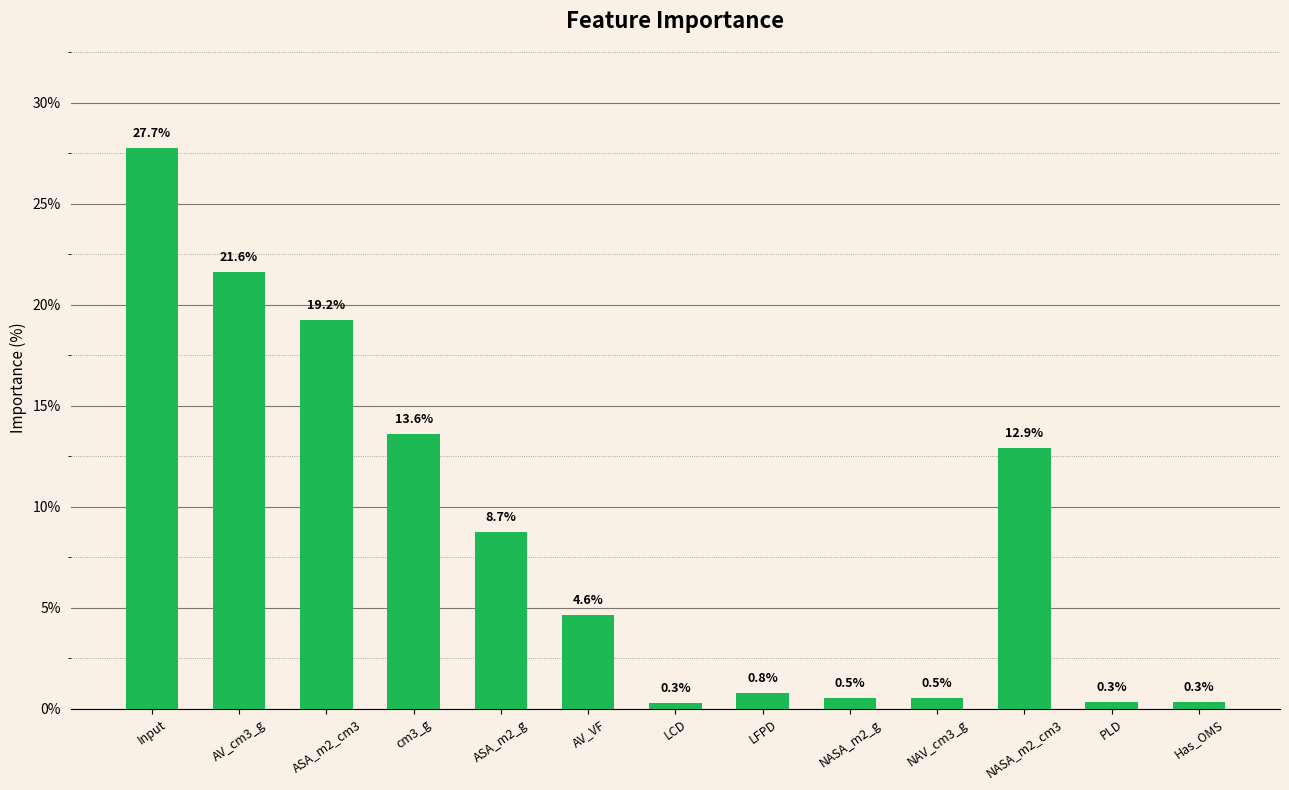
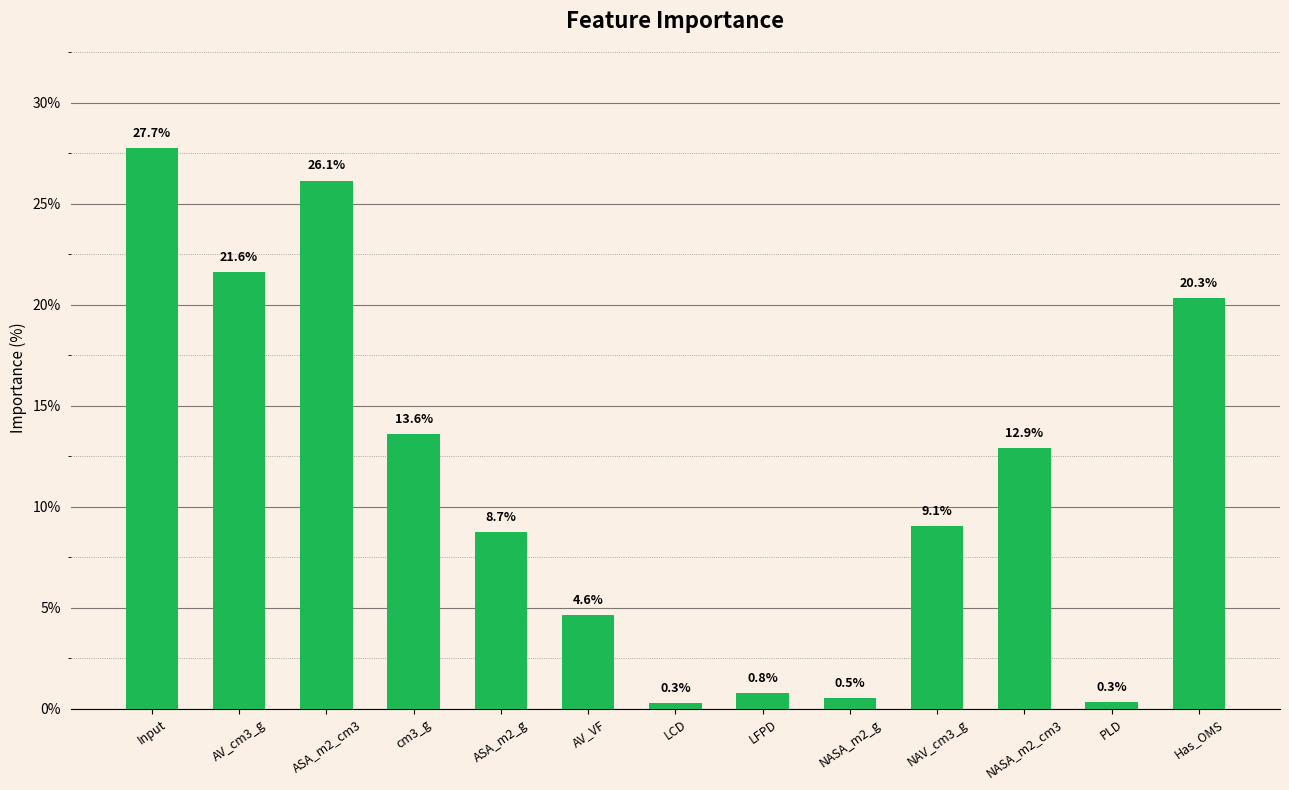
  {
    "Input": "27.7%",
    "AV_cm3_g": "21.6%",
-   "ASA_m2_cm3": "19.2%",
+   "ASA_m2_cm3": "26.1%",
    "cm3_g": "13.6%",
    "ASA_m2_g": "8.7%",
    "AV_VF": "4.6%",
    "LCD": "0.3%",
    "LFPD": "0.8%",
    "NASA_m2_g": "0.5%",
-   "NAV_cm3_g": "0.5%",
+   "NAV_cm3_g": "9.1%",
    "NASA_m2_cm3": "12.9%",
    "PLD": "0.3%",
-   "Has_OMS": "0.3%"
+   "Has_OMS": "20.3%"
  }
